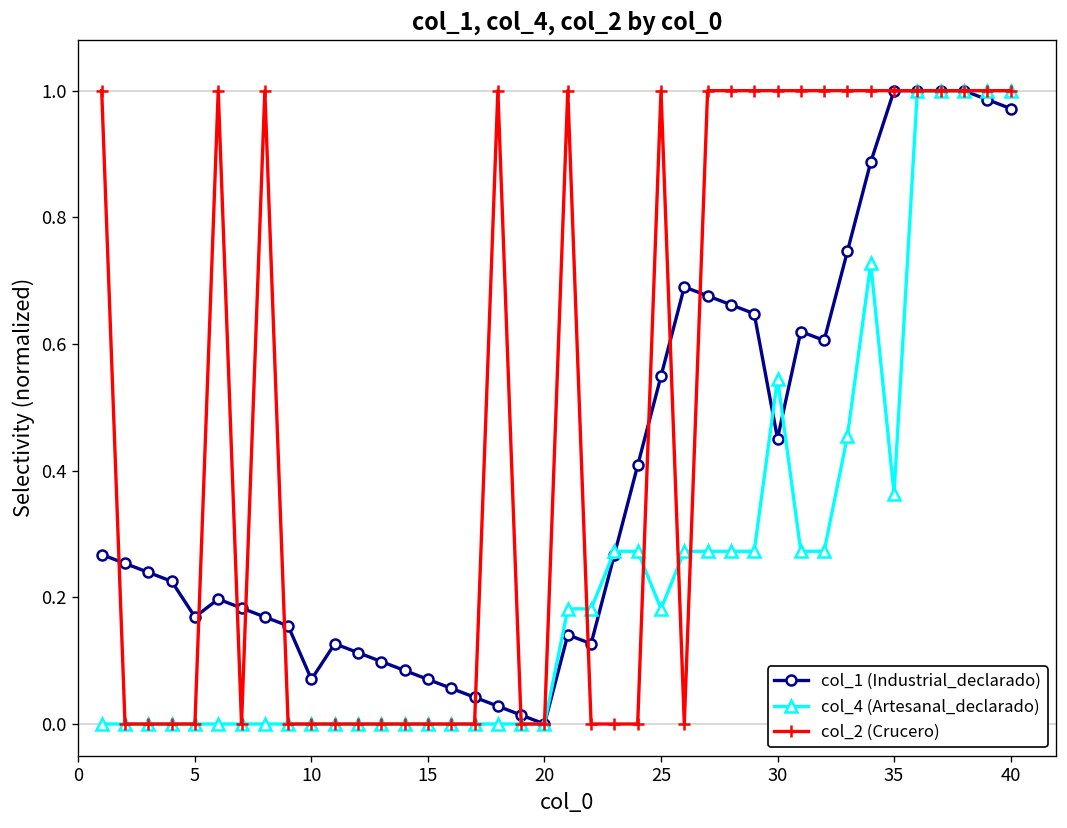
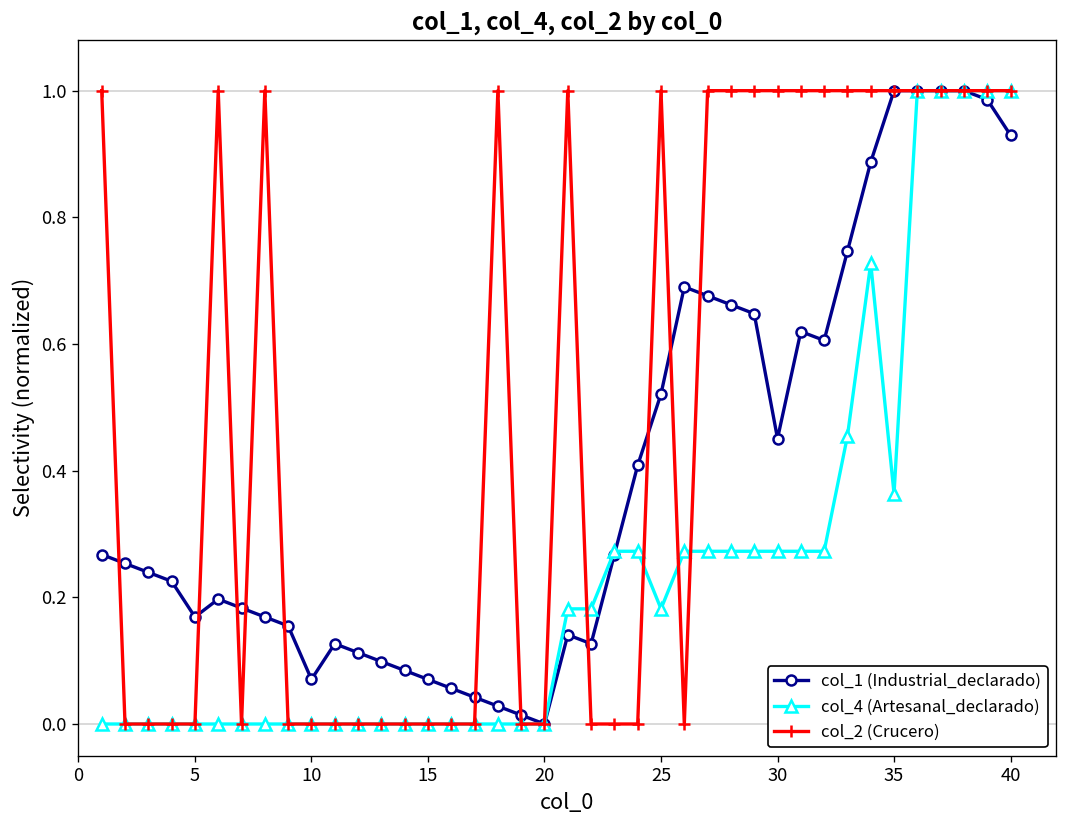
  {
    "col_1 (Industrial_declarado)": {
      "5": 0.17,
      "10": 0.07,
      "15": 0.07,
-     "25": 0.55,
+     "25": 0.52,
      "30": 0.45,
-     "40": 0.97
+     "40": 0.93
    },
    "col_4 (Artesanal_declarado)": {
      "25": 0.18,
-     "30": 0.55,
+     "30": 0.27,
      "35": 0.36
    },
    "col_2 (Crucero)": {
      "25": 1.00,
      "30": 1.00
    }
  }
